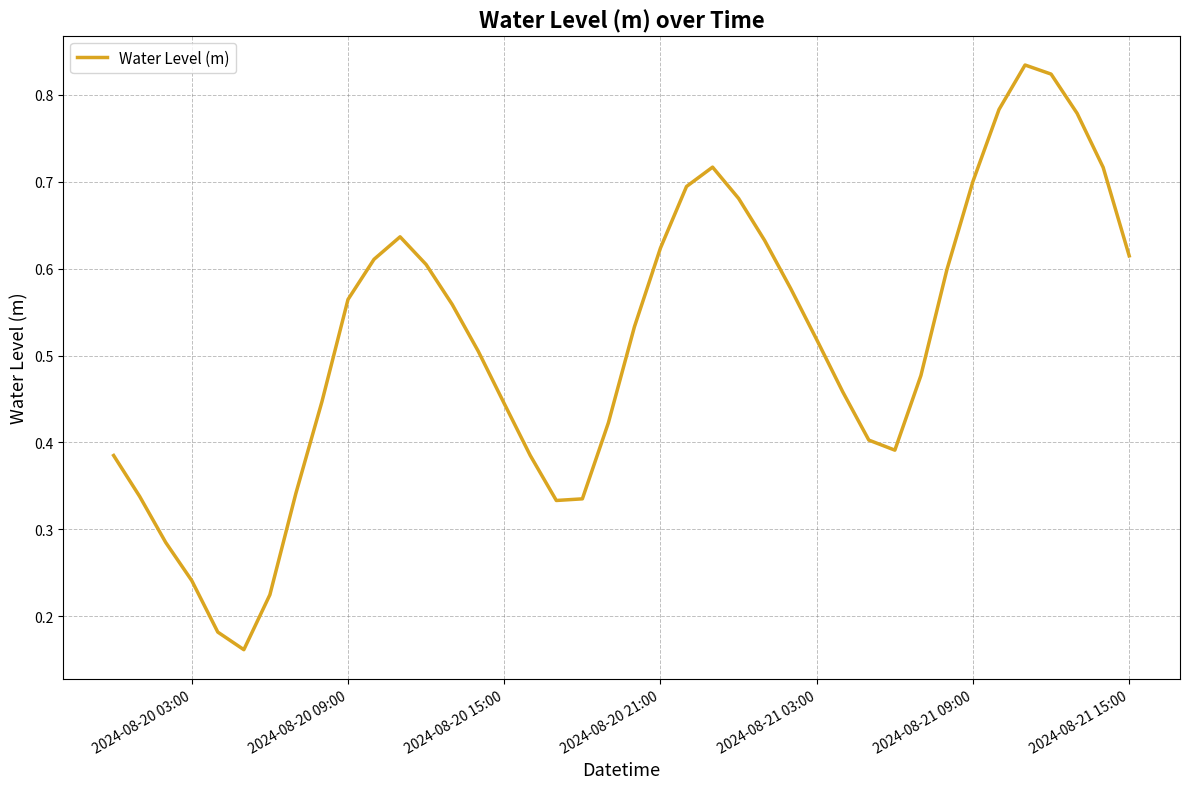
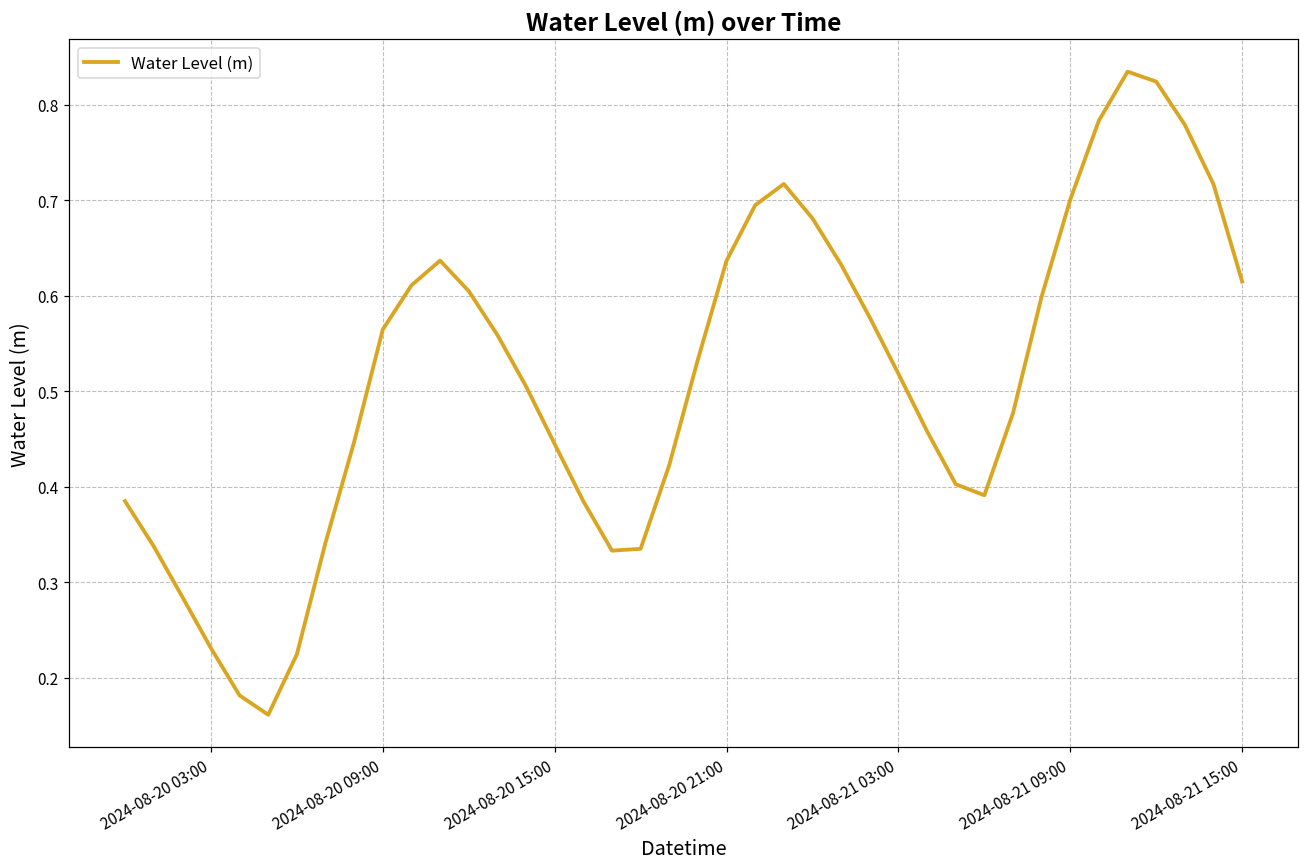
  {
-   "2024-08-20 03:00": 0.24,
+   "2024-08-20 03:00": 0.23,
    "2024-08-20 09:00": 0.56,
    "2024-08-20 15:00": 0.44,
-   "2024-08-20 21:00": 0.62,
+   "2024-08-20 21:00": 0.64,
    "2024-08-21 03:00": 0.52,
    "2024-08-21 09:00": 0.70,
    "2024-08-21 15:00": 0.61
  }
